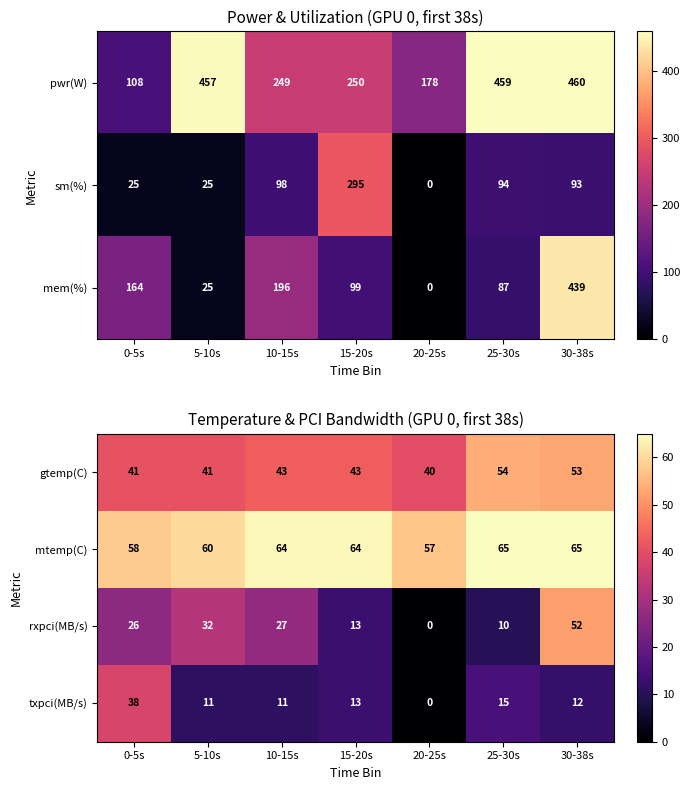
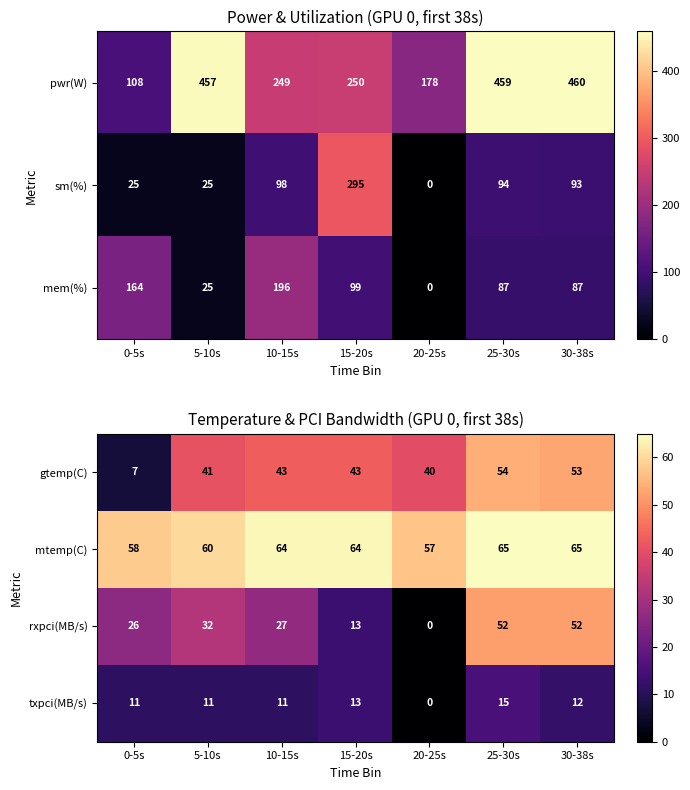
  {
    "Power & Utilization (GPU 0, first 38s)": {
      "pwr(W)": {
        "0-5s": 108,
        "5-10s": 457,
        "10-15s": 249,
        "15-20s": 250,
        "20-25s": 178,
        "25-30s": 459,
        "30-38s": 460
      },
      "sm(%)": {
        "0-5s": 25,
        "5-10s": 25,
        "10-15s": 98,
        "15-20s": 295,
        "20-25s": 0,
        "25-30s": 94,
        "30-38s": 93
      },
      "mem(%)": {
        "0-5s": 164,
        "5-10s": 25,
        "10-15s": 196,
        "15-20s": 99,
        "20-25s": 0,
        "25-30s": 87,
-       "30-38s": 439
+       "30-38s": 87
      }
    },
    "Temperature & PCI Bandwidth (GPU 0, first 38s)": {
      "gtemp(C)": {
-       "0-5s": 41,
+       "0-5s": 7,
        "5-10s": 41,
        "10-15s": 43,
        "15-20s": 43,
        "20-25s": 40,
        "25-30s": 54,
        "30-38s": 53
      },
      "mtemp(C)": {
        "0-5s": 58,
        "5-10s": 60,
        "10-15s": 64,
        "15-20s": 64,
        "20-25s": 57,
        "25-30s": 65,
        "30-38s": 65
      },
      "rxpci(MB/s)": {
        "0-5s": 26,
        "5-10s": 32,
        "10-15s": 27,
        "15-20s": 13,
        "20-25s": 0,
-       "25-30s": 10,
+       "25-30s": 52,
        "30-38s": 52
      },
      "txpci(MB/s)": {
-       "0-5s": 38,
+       "0-5s": 11,
        "5-10s": 11,
        "10-15s": 11,
        "15-20s": 13,
        "20-25s": 0,
        "25-30s": 15,
        "30-38s": 12
      }
    }
  }
